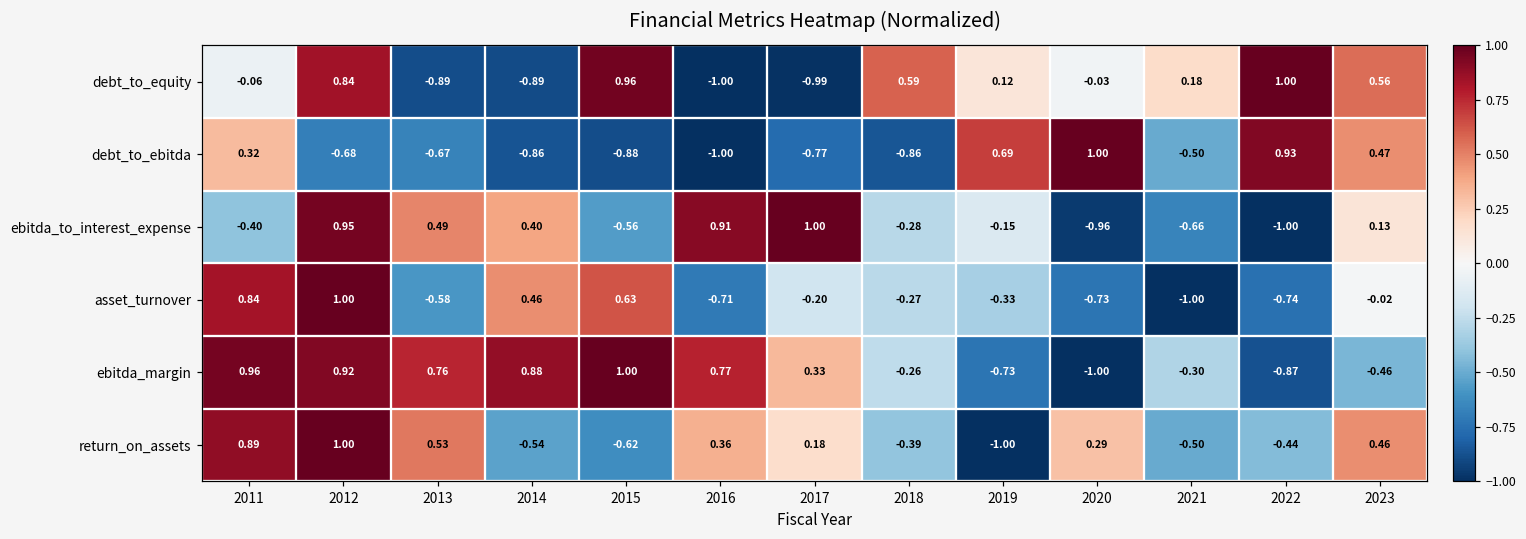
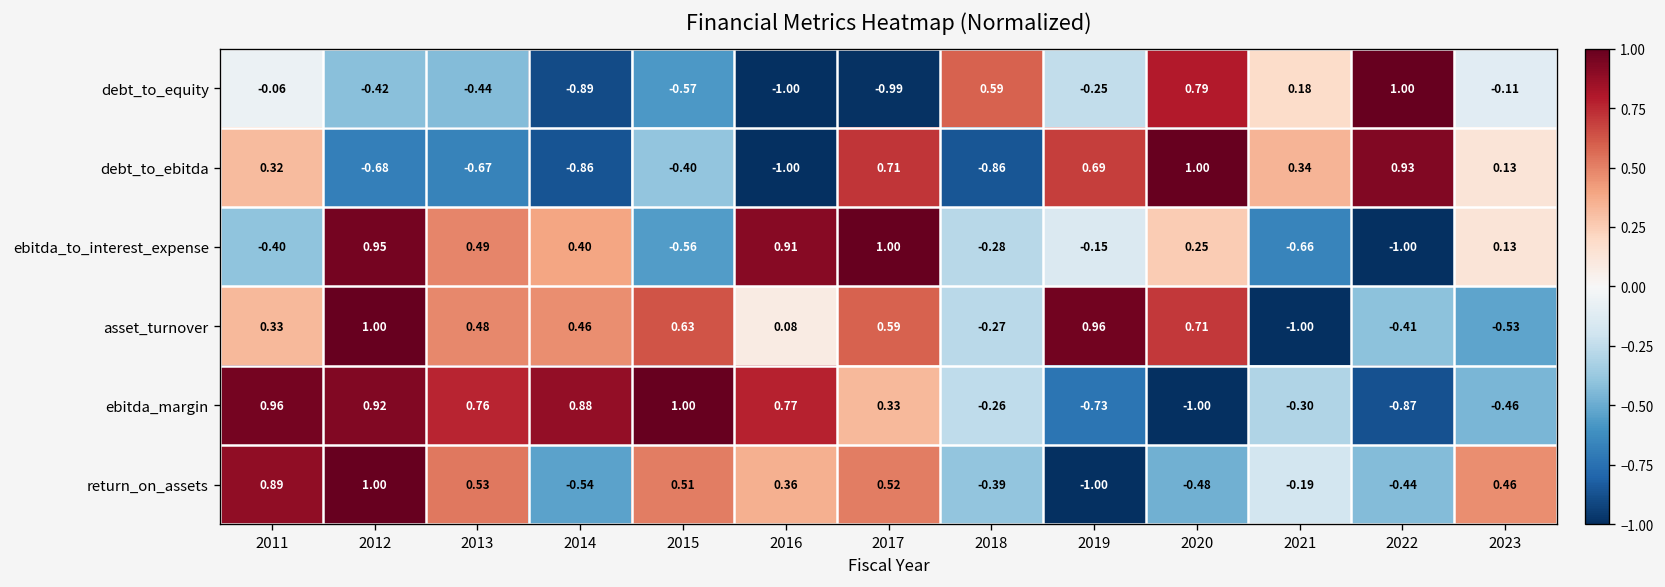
  {
    "debt_to_equity": {
      "2011": -0.06,
-     "2012": 0.84,
-     "2013": -0.89,
+     "2012": -0.42,
+     "2013": -0.44,
      "2014": -0.89,
-     "2015": 0.96,
+     "2015": -0.57,
      "2016": -1.00,
      "2017": -0.99,
      "2018": 0.59,
-     "2019": 0.12,
-     "2020": -0.03,
+     "2019": -0.25,
+     "2020": 0.79,
      "2021": 0.18,
      "2022": 1.00,
-     "2023": 0.56
+     "2023": -0.11
    },
    "debt_to_ebitda": {
      "2011": 0.32,
      "2012": -0.68,
      "2013": -0.67,
      "2014": -0.86,
-     "2015": -0.88,
+     "2015": -0.40,
      "2016": -1.00,
-     "2017": -0.77,
+     "2017": 0.71,
      "2018": -0.86,
      "2019": 0.69,
      "2020": 1.00,
-     "2021": -0.50,
+     "2021": 0.34,
      "2022": 0.93,
-     "2023": 0.47
+     "2023": 0.13
    },
    "ebitda_to_interest_expense": {
      "2011": -0.40,
      "2012": 0.95,
      "2013": 0.49,
      "2014": 0.40,
      "2015": -0.56,
      "2016": 0.91,
      "2017": 1.00,
      "2018": -0.28,
      "2019": -0.15,
-     "2020": -0.96,
+     "2020": 0.25,
      "2021": -0.66,
      "2022": -1.00,
      "2023": 0.13
    },
    "asset_turnover": {
-     "2011": 0.84,
+     "2011": 0.33,
      "2012": 1.00,
-     "2013": -0.58,
+     "2013": 0.48,
      "2014": 0.46,
      "2015": 0.63,
-     "2016": -0.71,
-     "2017": -0.20,
+     "2016": 0.08,
+     "2017": 0.59,
      "2018": -0.27,
-     "2019": -0.33,
-     "2020": -0.73,
+     "2019": 0.96,
+     "2020": 0.71,
      "2021": -1.00,
-     "2022": -0.74,
-     "2023": -0.02
+     "2022": -0.41,
+     "2023": -0.53
    },
    "ebitda_margin": {
      "2011": 0.96,
      "2012": 0.92,
      "2013": 0.76,
      "2014": 0.88,
      "2015": 1.00,
      "2016": 0.77,
      "2017": 0.33,
      "2018": -0.26,
      "2019": -0.73,
      "2020": -1.00,
      "2021": -0.30,
      "2022": -0.87,
      "2023": -0.46
    },
    "return_on_assets": {
      "2011": 0.89,
      "2012": 1.00,
      "2013": 0.53,
      "2014": -0.54,
-     "2015": -0.62,
+     "2015": 0.51,
      "2016": 0.36,
-     "2017": 0.18,
+     "2017": 0.52,
      "2018": -0.39,
      "2019": -1.00,
-     "2020": 0.29,
-     "2021": -0.50,
+     "2020": -0.48,
+     "2021": -0.19,
      "2022": -0.44,
      "2023": 0.46
    }
  }
